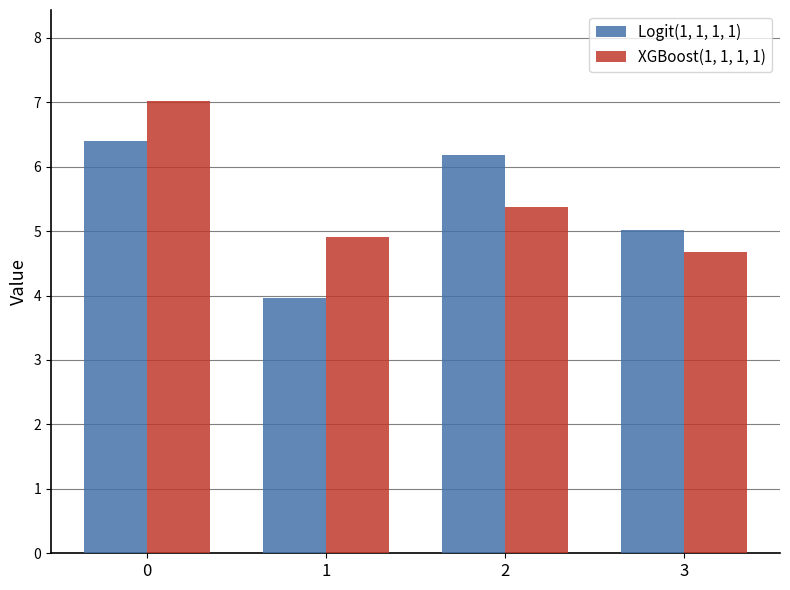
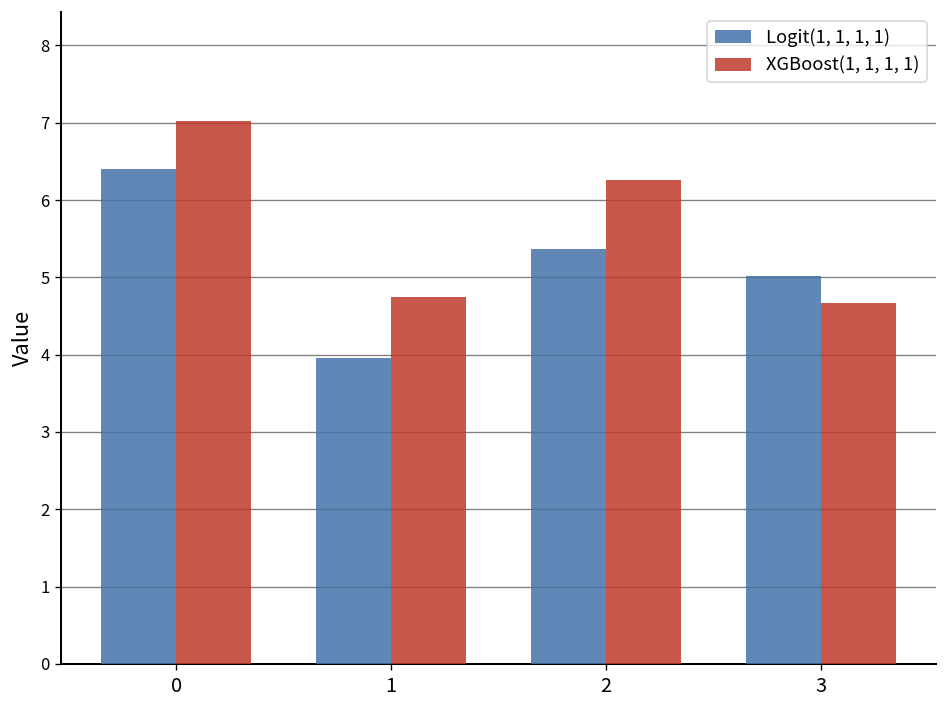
  {
    "Logit(1, 1, 1, 1)": {
      "0": 6.4,
      "1": 4.0,
-     "2": 6.2,
+     "2": 5.4,
      "3": 5.0
    },
    "XGBoost(1, 1, 1, 1)": {
      "0": 7.0,
-     "1": 4.9,
-     "2": 5.4,
+     "1": 4.8,
+     "2": 6.3,
      "3": 4.7
    }
  }
